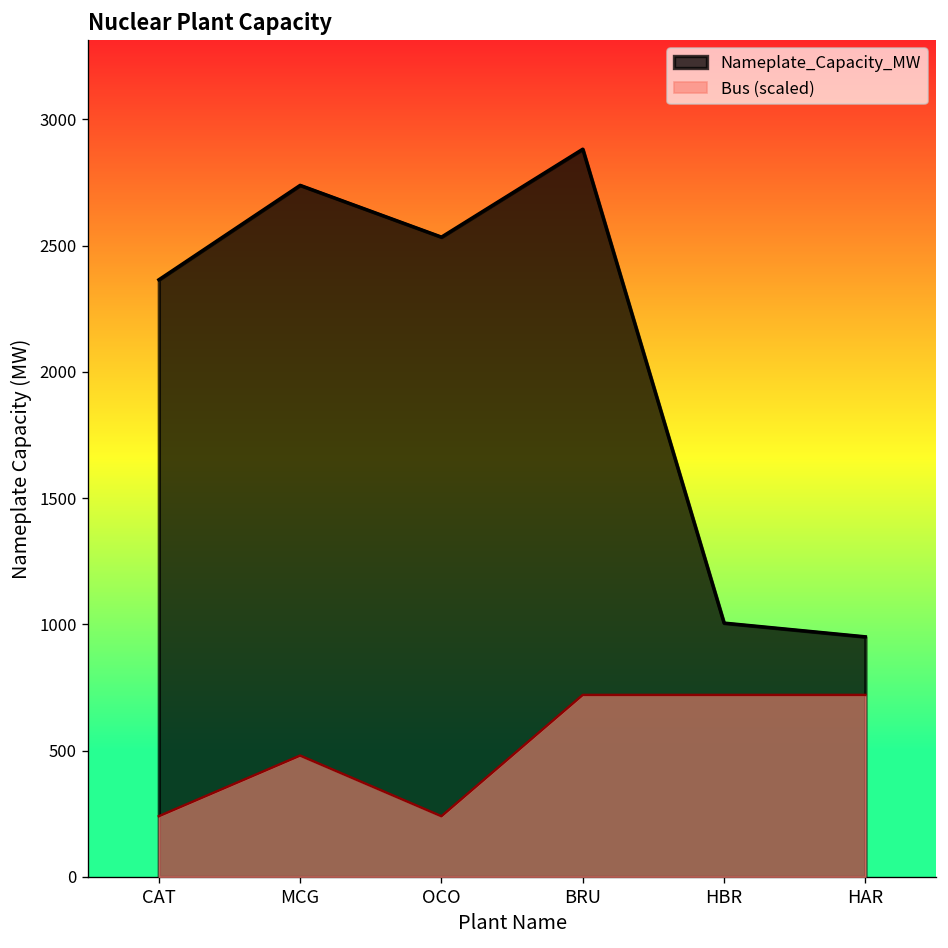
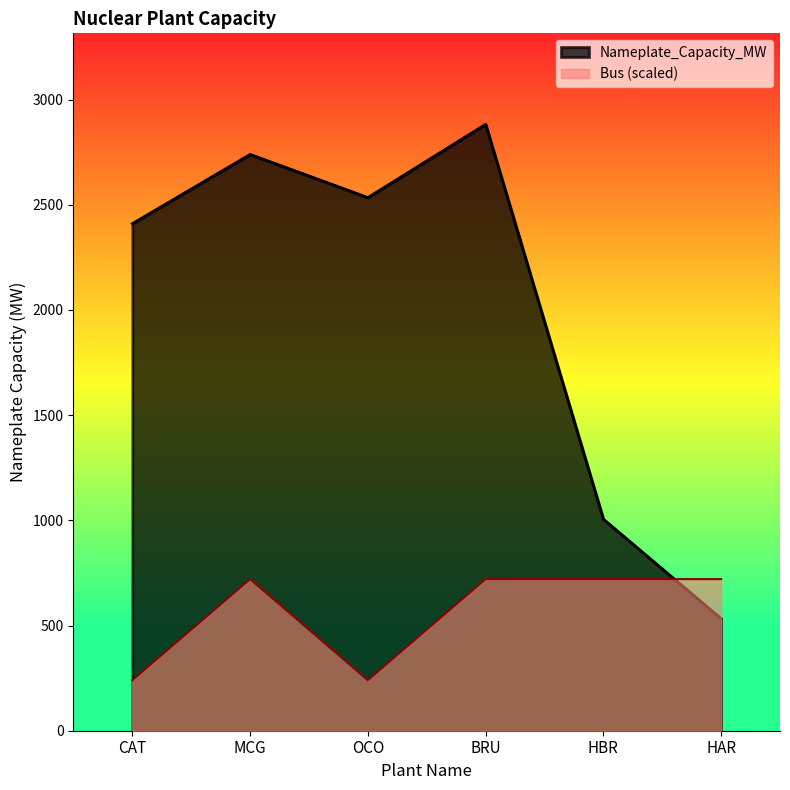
  {
    "Nameplate_Capacity_MW": {
-     "CAT": 2370,
+     "CAT": 2410,
      "MCG": 2740,
      "OCO": 2530,
      "BRU": 2880,
      "HBR": 1010,
-     "HAR": 950
+     "HAR": 530
    },
    "Bus (scaled)": {
      "CAT": 240,
-     "MCG": 480,
+     "MCG": 720,
      "OCO": 240,
      "BRU": 720,
      "HBR": 720,
      "HAR": 720
    }
  }
